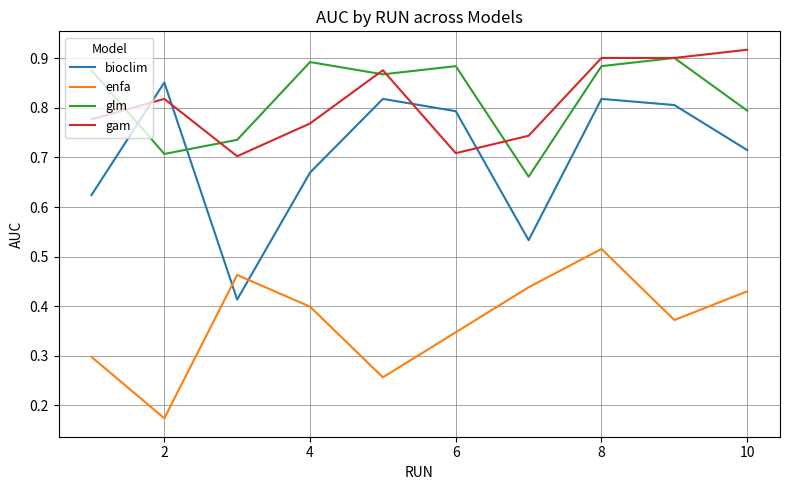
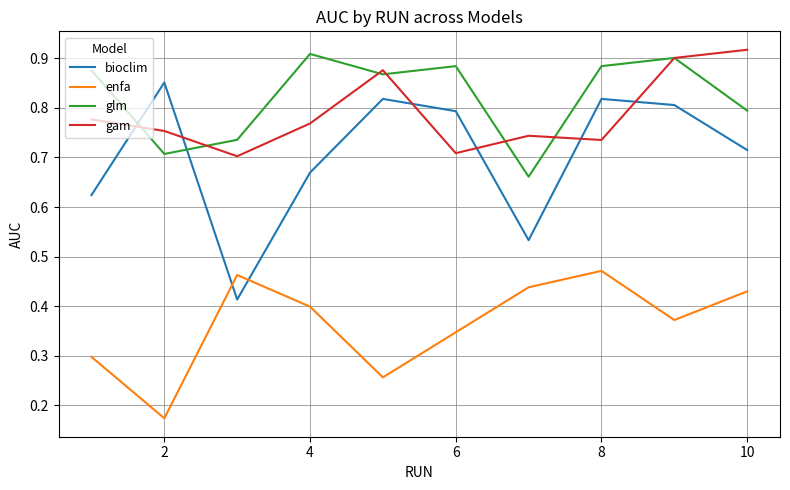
  {
    "bioclim": {
      "2": 0.85,
      "4": 0.67,
      "6": 0.79,
      "8": 0.82,
      "10": 0.71
    },
    "enfa": {
      "2": 0.17,
      "4": 0.40,
      "6": 0.35,
-     "8": 0.52,
+     "8": 0.47,
      "10": 0.43
    },
    "glm": {
      "2": 0.71,
-     "4": 0.89,
+     "4": 0.91,
      "6": 0.88,
      "8": 0.88,
      "10": 0.79
    },
    "gam": {
-     "2": 0.82,
+     "2": 0.75,
      "4": 0.77,
      "6": 0.71,
-     "8": 0.90,
+     "8": 0.74,
      "10": 0.92
    }
  }
